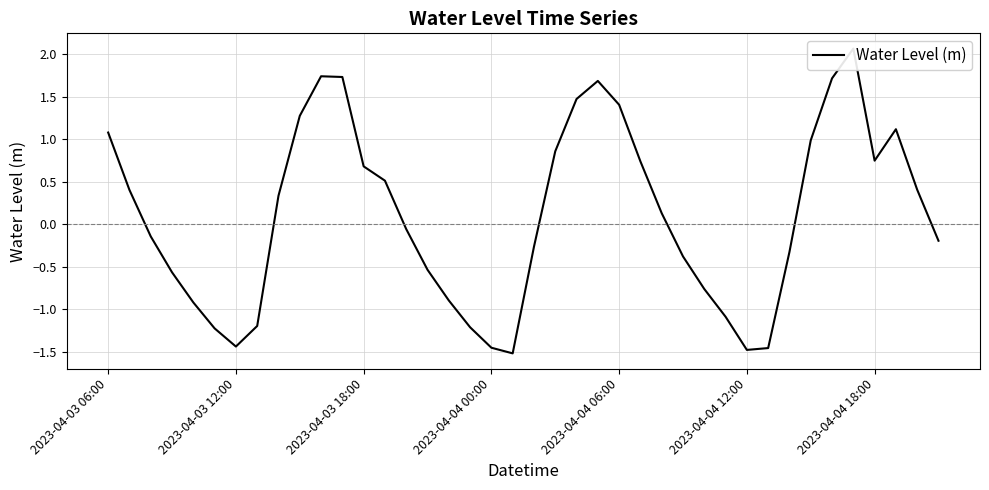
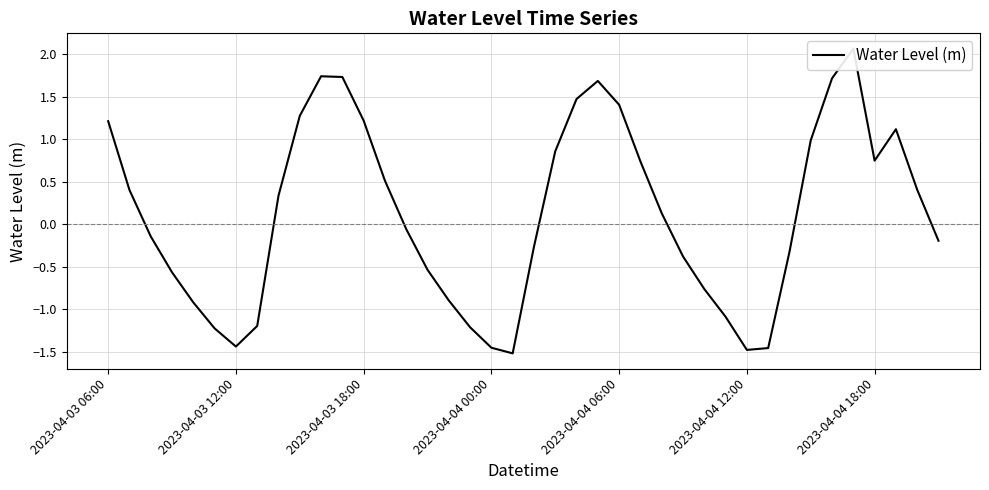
  {
-   "2023-04-03 06:00": 1.1,
+   "2023-04-03 06:00": 1.2,
    "2023-04-03 12:00": -1.4,
-   "2023-04-03 18:00": 0.7,
+   "2023-04-03 18:00": 1.2,
    "2023-04-04 00:00": -1.5,
    "2023-04-04 06:00": 1.4,
    "2023-04-04 12:00": -1.5,
    "2023-04-04 18:00": 0.7
  }
